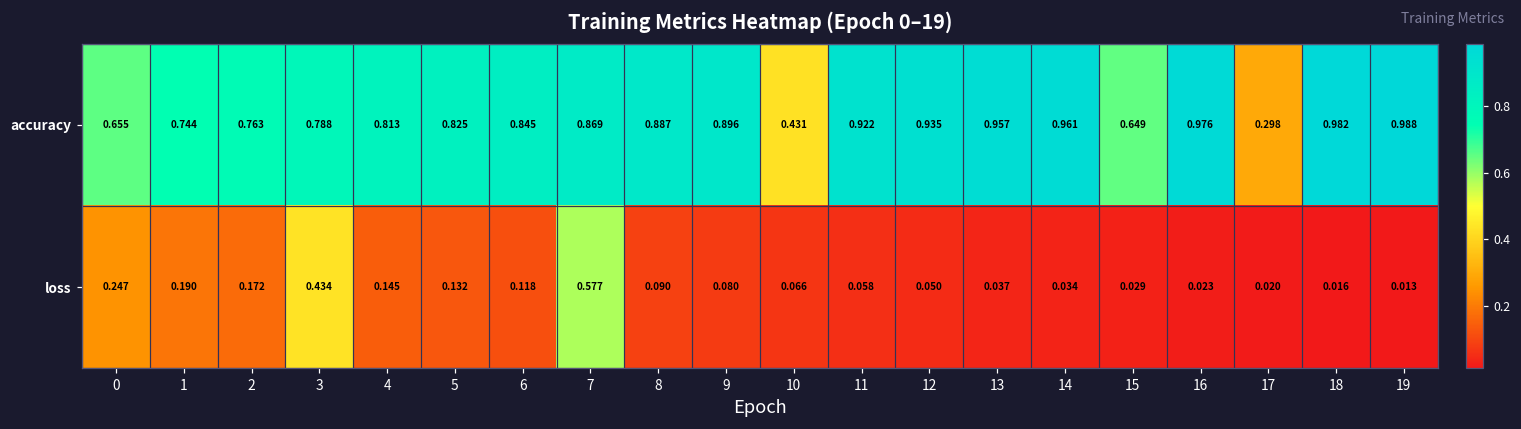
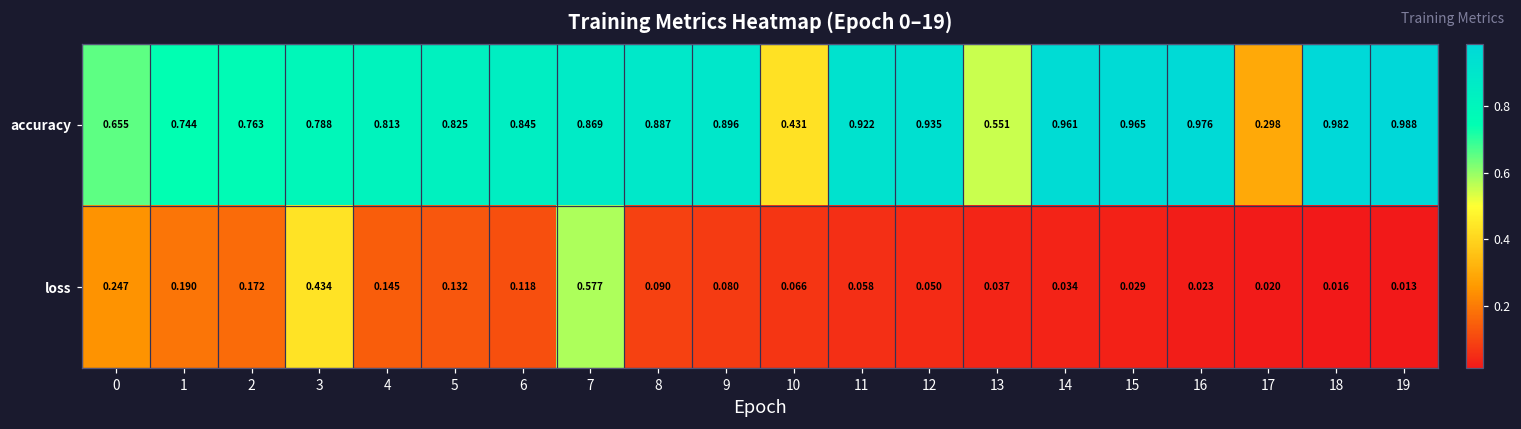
  {
    "accuracy": {
      "0": 0.655,
      "1": 0.744,
      "2": 0.763,
      "3": 0.788,
      "4": 0.813,
      "5": 0.825,
      "6": 0.845,
      "7": 0.869,
      "8": 0.887,
      "9": 0.896,
      "10": 0.431,
      "11": 0.922,
      "12": 0.935,
-     "13": 0.957,
+     "13": 0.551,
      "14": 0.961,
-     "15": 0.649,
+     "15": 0.965,
      "16": 0.976,
      "17": 0.298,
      "18": 0.982,
      "19": 0.988
    },
    "loss": {
      "0": 0.247,
      "1": 0.190,
      "2": 0.172,
      "3": 0.434,
      "4": 0.145,
      "5": 0.132,
      "6": 0.118,
      "7": 0.577,
      "8": 0.090,
      "9": 0.080,
      "10": 0.066,
      "11": 0.058,
      "12": 0.050,
      "13": 0.037,
      "14": 0.034,
      "15": 0.029,
      "16": 0.023,
      "17": 0.020,
      "18": 0.016,
      "19": 0.013
    }
  }
